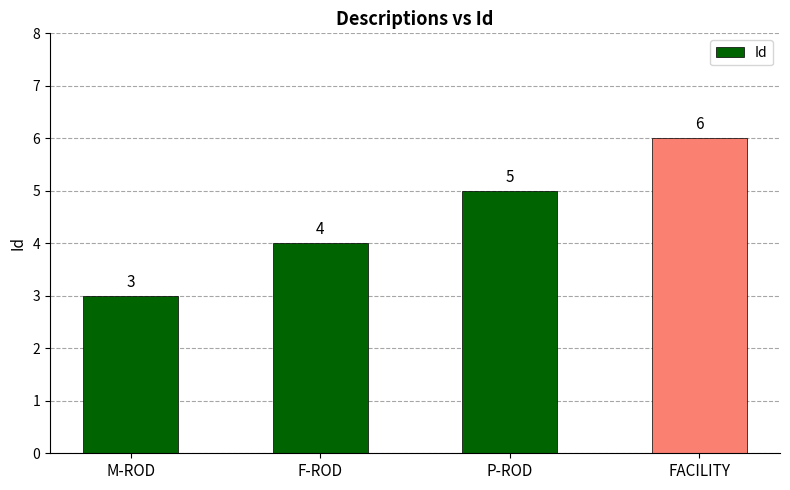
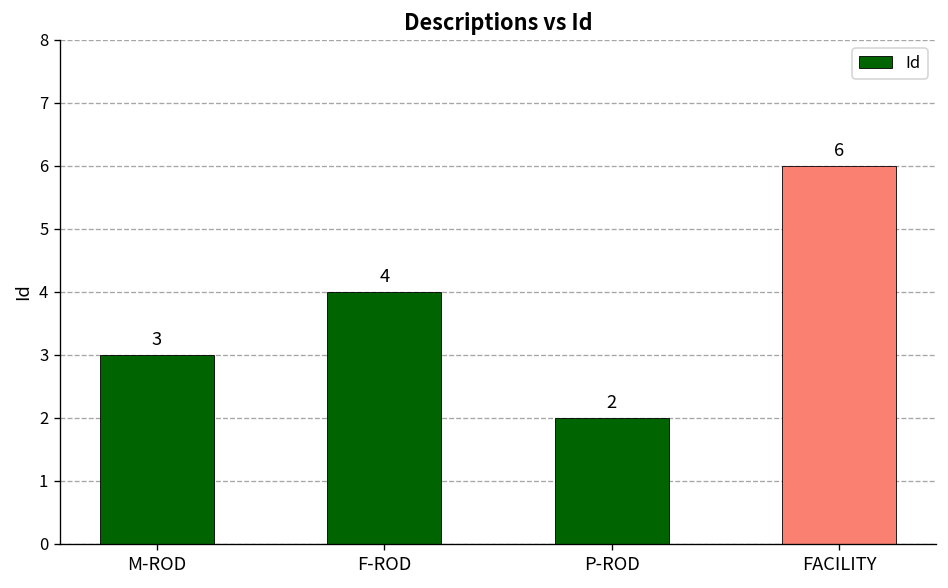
  {
    "M-ROD": 3,
    "F-ROD": 4,
-   "P-ROD": 5,
+   "P-ROD": 2,
    "FACILITY": 6
  }
